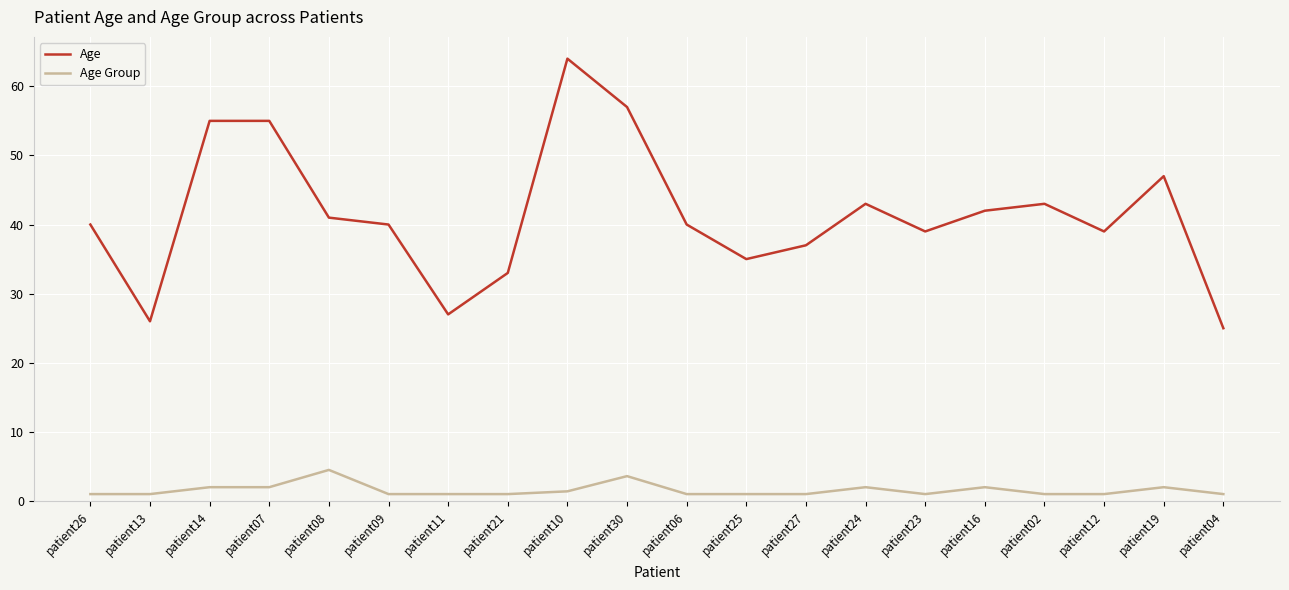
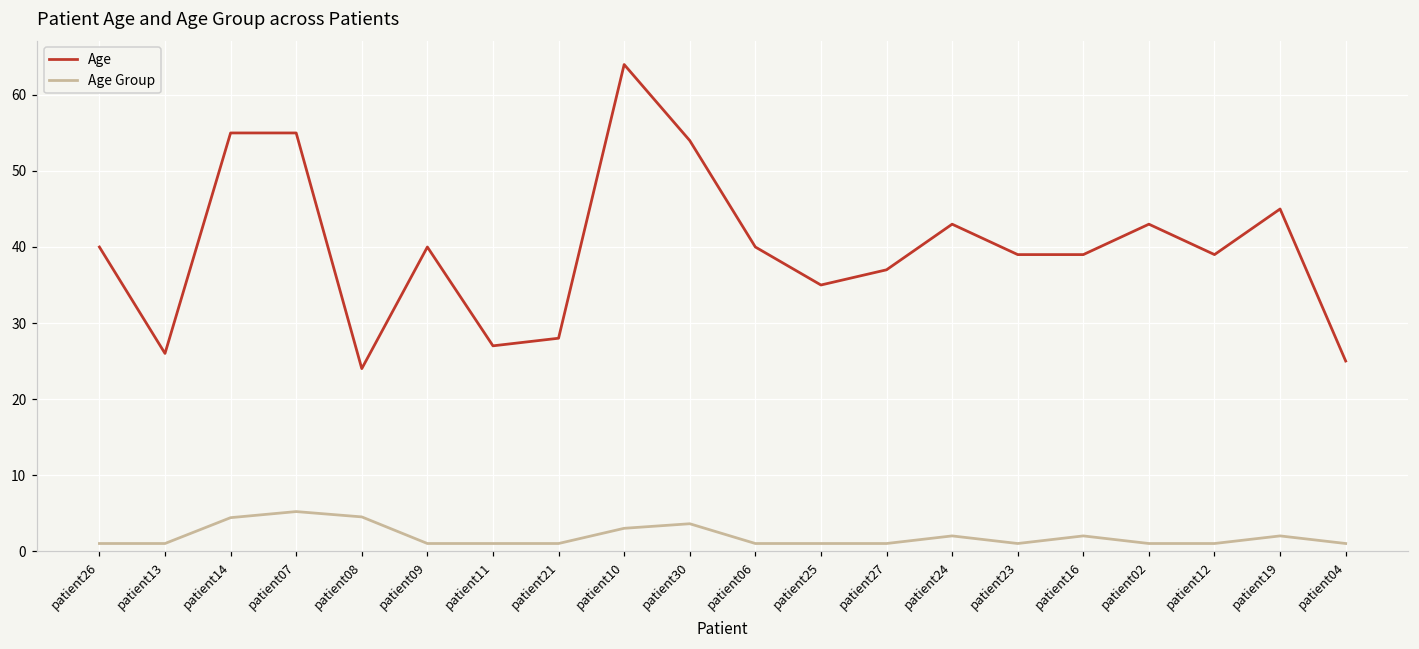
  {
    "Age": {
      "patient26": 40,
      "patient13": 26,
      "patient14": 55,
      "patient07": 55,
-     "patient08": 41,
+     "patient08": 24,
      "patient09": 40,
      "patient11": 27,
-     "patient21": 33,
+     "patient21": 28,
      "patient10": 64,
-     "patient30": 57,
+     "patient30": 54,
      "patient06": 40,
      "patient25": 35,
      "patient27": 37,
      "patient24": 43,
      "patient23": 39,
-     "patient16": 42,
+     "patient16": 39,
      "patient02": 43,
      "patient12": 39,
-     "patient19": 47,
+     "patient19": 45,
      "patient04": 25
    },
    "Age Group": {
      "patient26": 1,
      "patient13": 1,
-     "patient14": 2,
-     "patient07": 2,
+     "patient14": 4,
+     "patient07": 5,
      "patient08": 5,
      "patient09": 1,
      "patient11": 1,
      "patient21": 1,
-     "patient10": 1,
+     "patient10": 3,
      "patient30": 4,
      "patient06": 1,
      "patient25": 1,
      "patient27": 1,
      "patient24": 2,
      "patient23": 1,
      "patient16": 2,
      "patient02": 1,
      "patient12": 1,
      "patient19": 2,
      "patient04": 1
    }
  }
